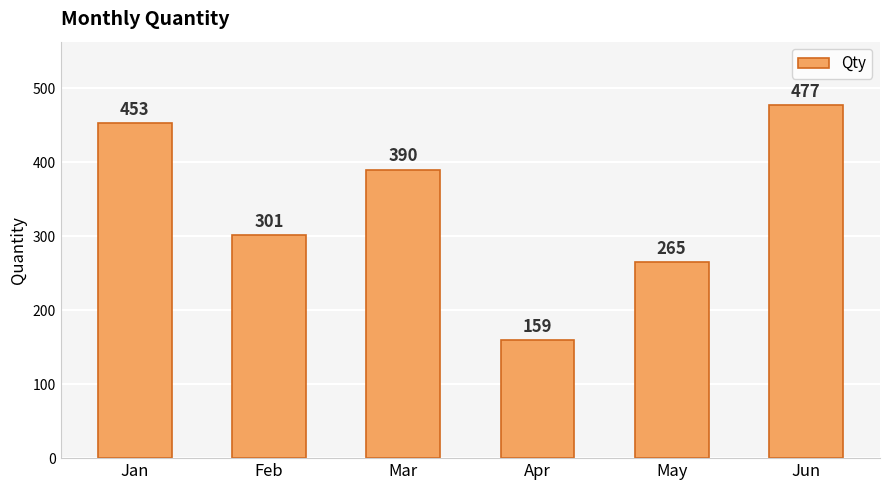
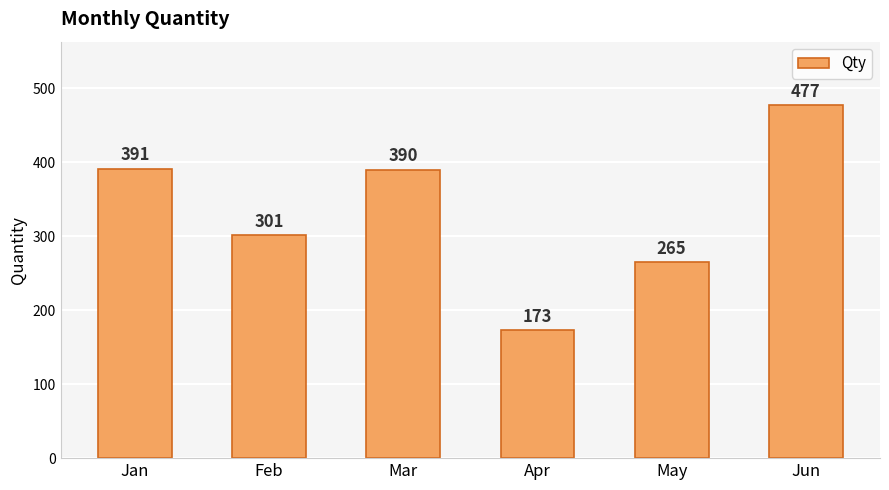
  {
-   "Jan": 453,
+   "Jan": 391,
    "Feb": 301,
    "Mar": 390,
-   "Apr": 159,
+   "Apr": 173,
    "May": 265,
    "Jun": 477
  }
